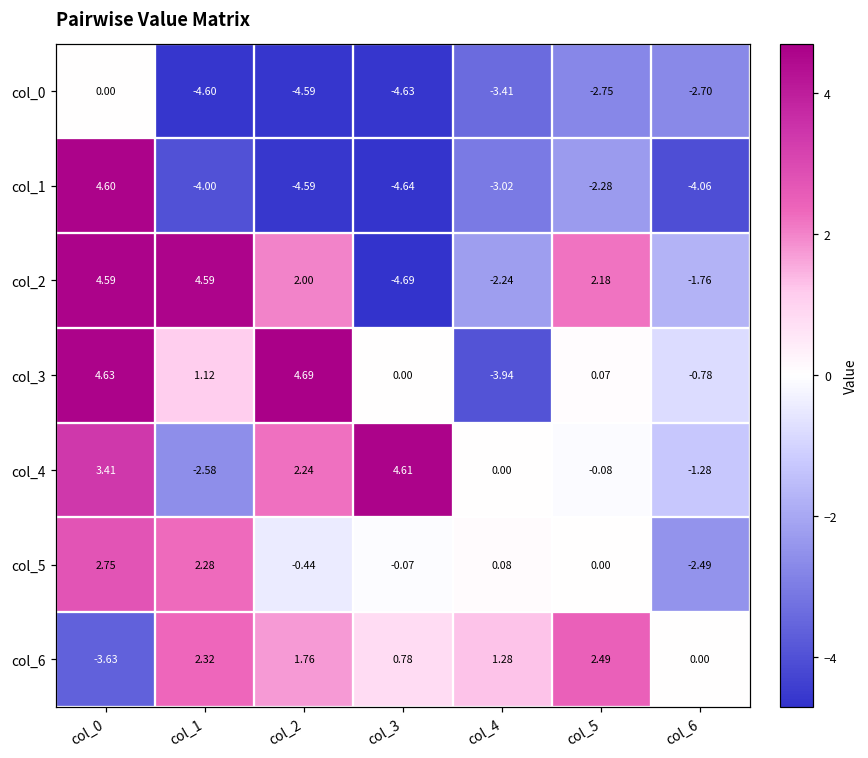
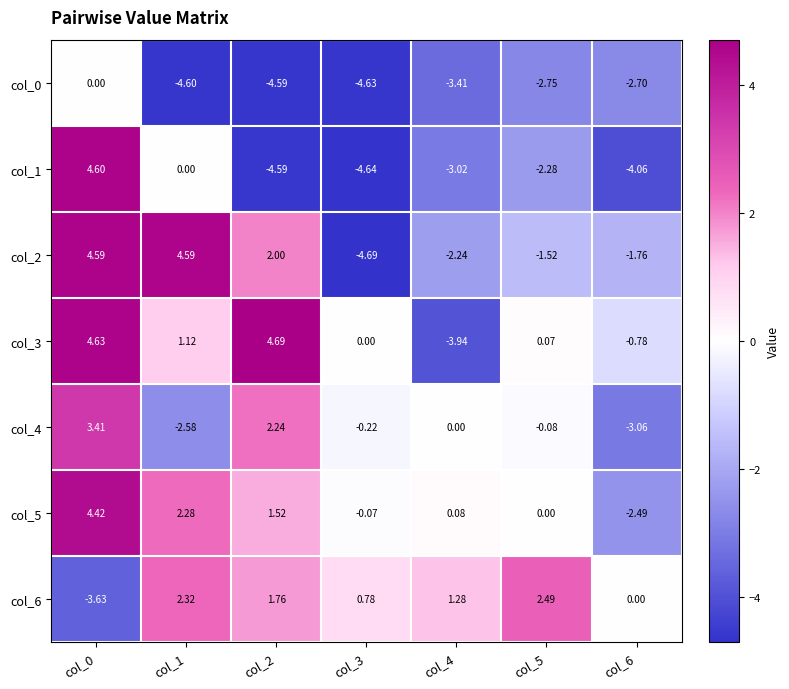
  {
    "col_0": {
      "col_0": 0.00,
      "col_1": -4.60,
      "col_2": -4.59,
      "col_3": -4.63,
      "col_4": -3.41,
      "col_5": -2.75,
      "col_6": -2.70
    },
    "col_1": {
      "col_0": 4.60,
-     "col_1": -4.00,
+     "col_1": 0.00,
      "col_2": -4.59,
      "col_3": -4.64,
      "col_4": -3.02,
      "col_5": -2.28,
      "col_6": -4.06
    },
    "col_2": {
      "col_0": 4.59,
      "col_1": 4.59,
      "col_2": 2.00,
      "col_3": -4.69,
      "col_4": -2.24,
-     "col_5": 2.18,
+     "col_5": -1.52,
      "col_6": -1.76
    },
    "col_3": {
      "col_0": 4.63,
      "col_1": 1.12,
      "col_2": 4.69,
      "col_3": 0.00,
      "col_4": -3.94,
      "col_5": 0.07,
      "col_6": -0.78
    },
    "col_4": {
      "col_0": 3.41,
      "col_1": -2.58,
      "col_2": 2.24,
-     "col_3": 4.61,
+     "col_3": -0.22,
      "col_4": 0.00,
      "col_5": -0.08,
-     "col_6": -1.28
+     "col_6": -3.06
    },
    "col_5": {
-     "col_0": 2.75,
+     "col_0": 4.42,
      "col_1": 2.28,
-     "col_2": -0.44,
+     "col_2": 1.52,
      "col_3": -0.07,
      "col_4": 0.08,
      "col_5": 0.00,
      "col_6": -2.49
    },
    "col_6": {
      "col_0": -3.63,
      "col_1": 2.32,
      "col_2": 1.76,
      "col_3": 0.78,
      "col_4": 1.28,
      "col_5": 2.49,
      "col_6": 0.00
    }
  }
